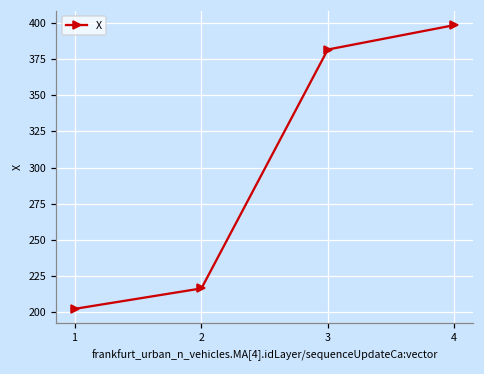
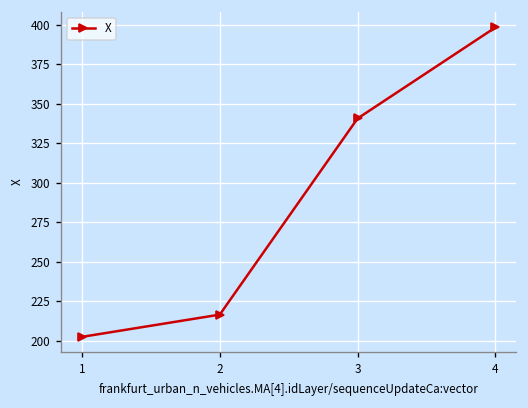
  {
    "1": 203,
    "2": 217,
-   "3": 382,
+   "3": 341,
    "4": 398
  }
